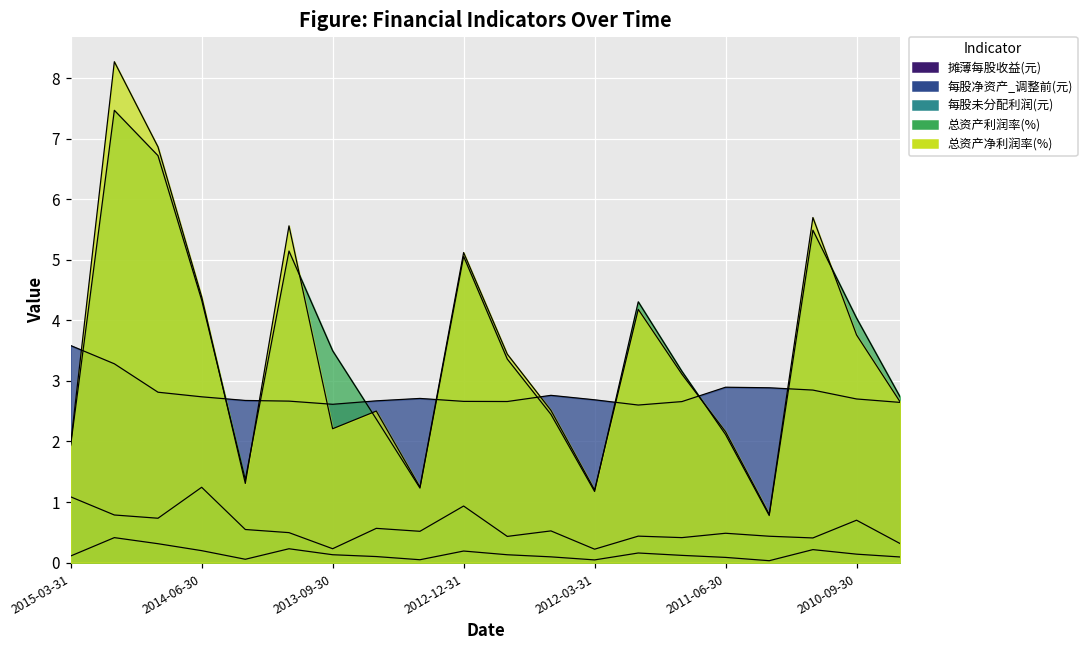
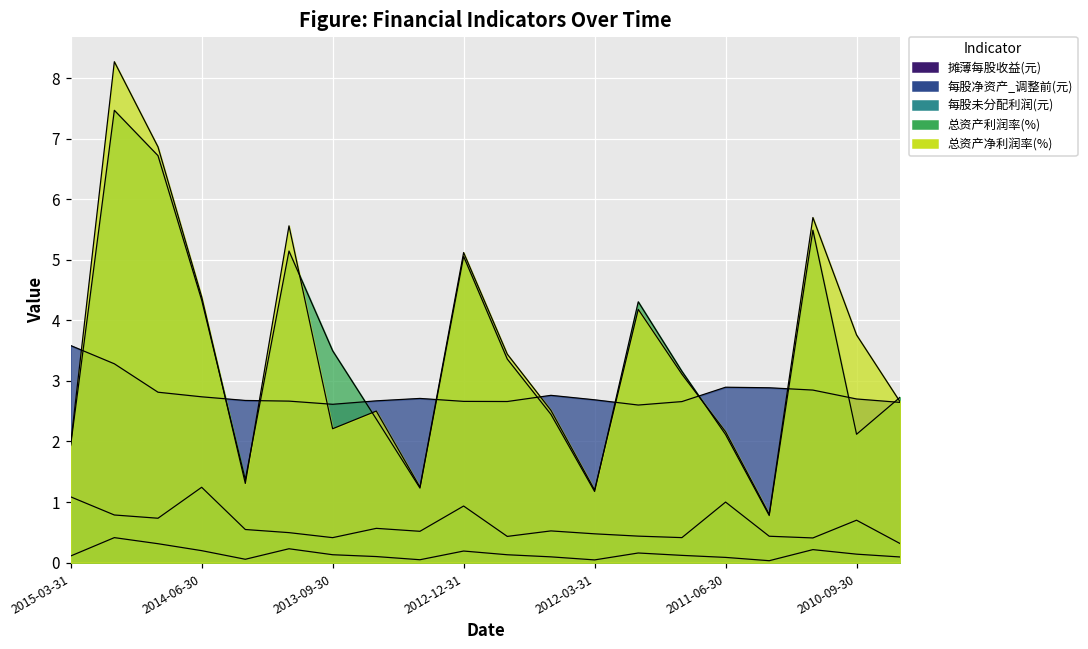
  {
    "每股未分配利润(元)": {
      "2015-03-31": 1.1,
      "2014-06-30": 1.2,
-     "2013-09-30": 0.2,
+     "2013-09-30": 0.4,
      "2012-12-31": 0.9,
-     "2012-03-31": 0.2,
-     "2011-06-30": 0.5,
+     "2012-03-31": 0.5,
+     "2011-06-30": 1.0,
      "2010-09-30": 0.7
    },
    "总资产利润率(%)": {
      "2014-06-30": 4.3,
      "2013-09-30": 3.5,
      "2012-12-31": 5.1,
      "2011-06-30": 2.1,
-     "2010-09-30": 4.0
+     "2010-09-30": 2.1
    },
    "总资产净利润率(%)": {
      "2014-06-30": 4.4,
      "2013-09-30": 2.2,
      "2012-12-31": 5.1,
      "2011-06-30": 2.2,
      "2010-09-30": 3.8
    }
  }
